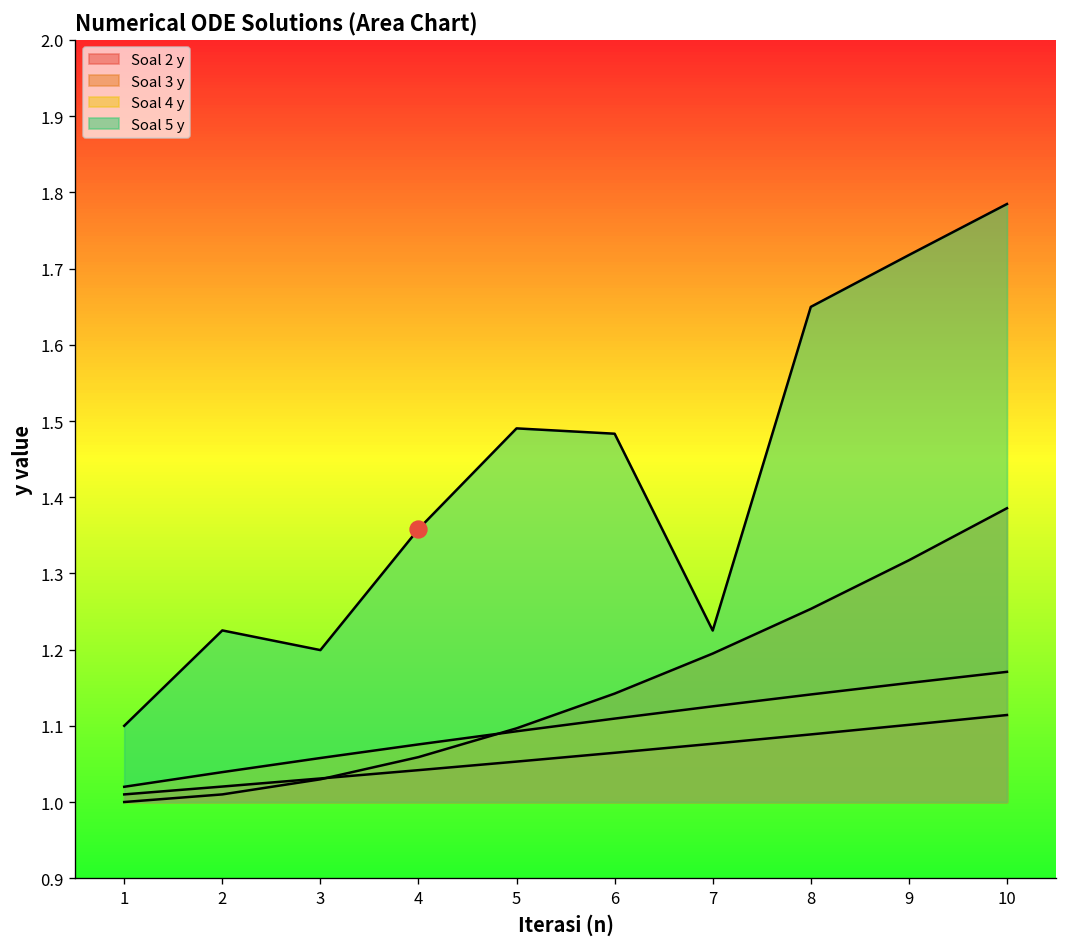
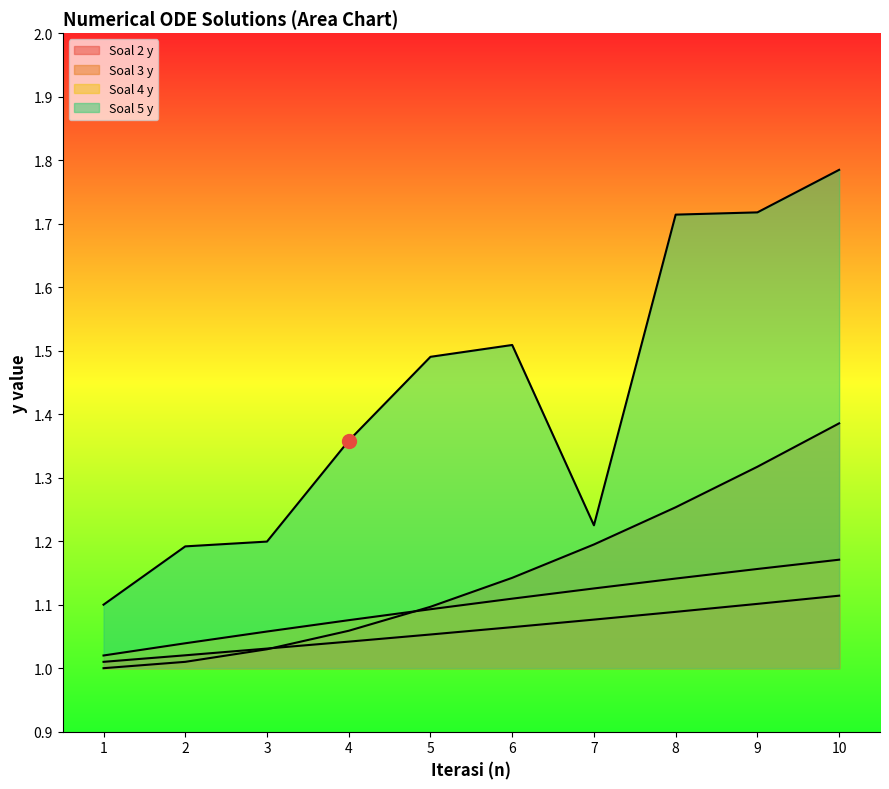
  {
    "Soal 5 y": {
      "1": 1.10,
-     "2": 1.23,
+     "2": 1.19,
      "3": 1.20,
      "5": 1.49,
-     "6": 1.48,
+     "6": 1.51,
      "7": 1.23,
-     "8": 1.65,
+     "8": 1.71,
      "9": 1.72,
      "10": 1.78
    }
  }
